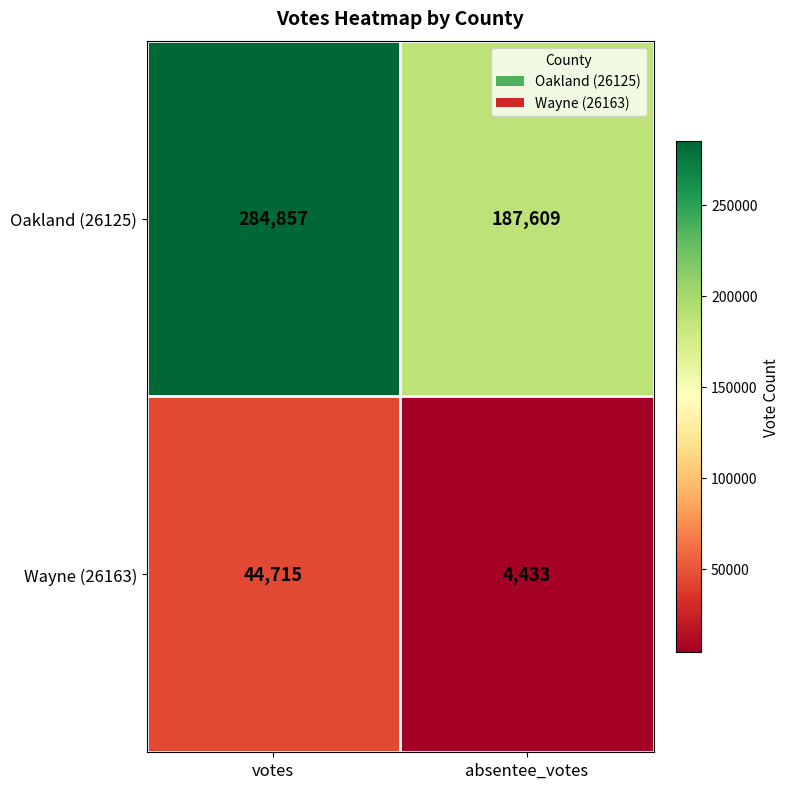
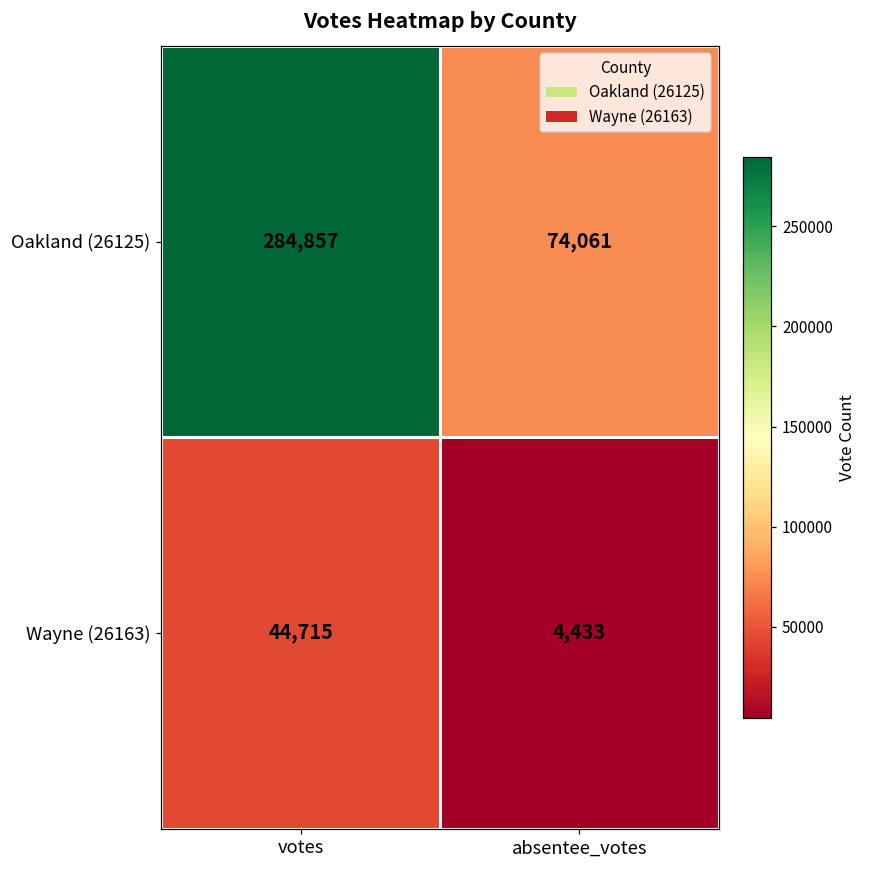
  {
    "Oakland (26125)": {
      "votes": "284,857",
-     "absentee_votes": "187,609"
+     "absentee_votes": "74,061"
    },
    "Wayne (26163)": {
      "votes": "44,715",
      "absentee_votes": "4,433"
    }
  }
